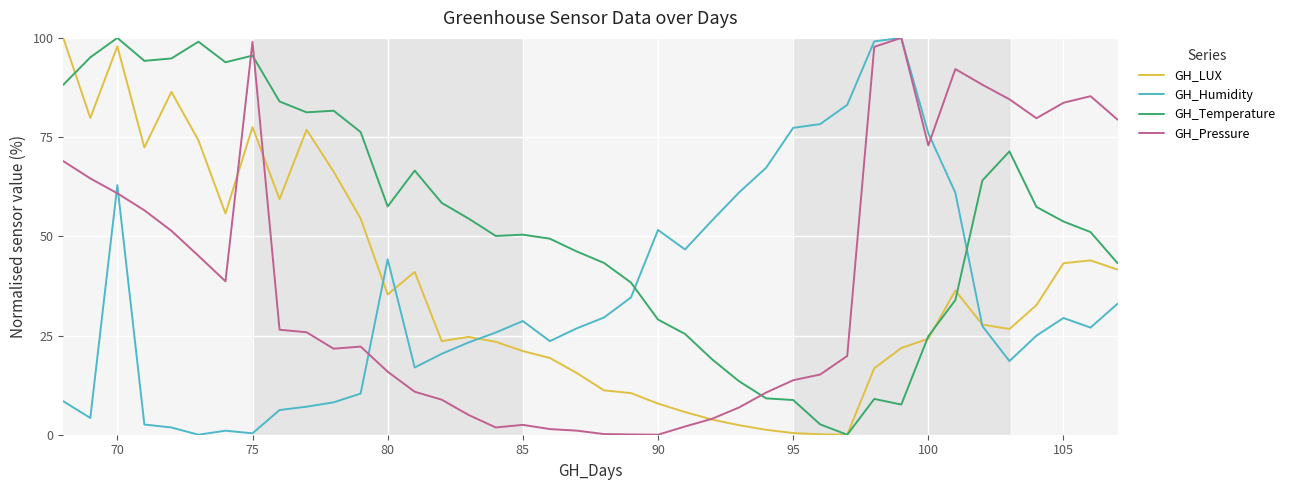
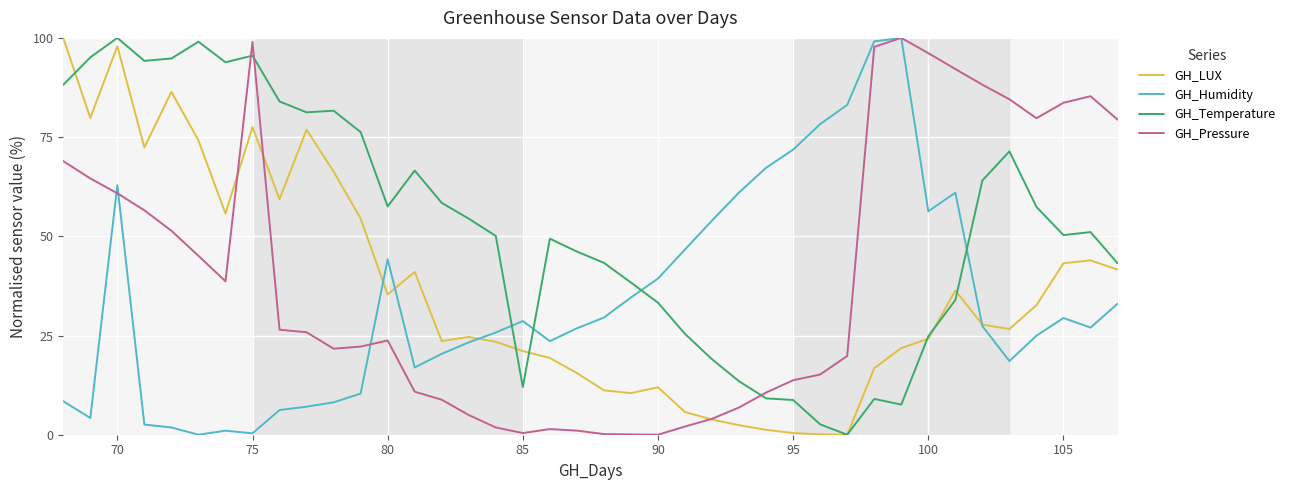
  {
    "GH_LUX": {
      "70": 98,
      "75": 78,
      "80": 35,
      "85": 21,
-     "90": 8,
+     "90": 12,
      "95": 0,
      "105": 43
    },
    "GH_Humidity": {
      "70": 63,
      "75": 0,
      "80": 44,
      "85": 29,
-     "90": 52,
-     "95": 77,
-     "100": 76,
+     "90": 39,
+     "95": 72,
+     "100": 56,
      "105": 29
    },
    "GH_Temperature": {
      "70": 100,
      "75": 96,
      "80": 58,
-     "85": 50,
-     "90": 29,
+     "85": 12,
+     "90": 33,
      "95": 9,
-     "105": 54
+     "105": 50
    },
    "GH_Pressure": {
      "70": 61,
      "75": 99,
-     "80": 16,
-     "85": 2,
+     "80": 24,
+     "85": 0,
      "90": 0,
      "95": 14,
-     "100": 73,
+     "100": 96,
      "105": 84
    }
  }
